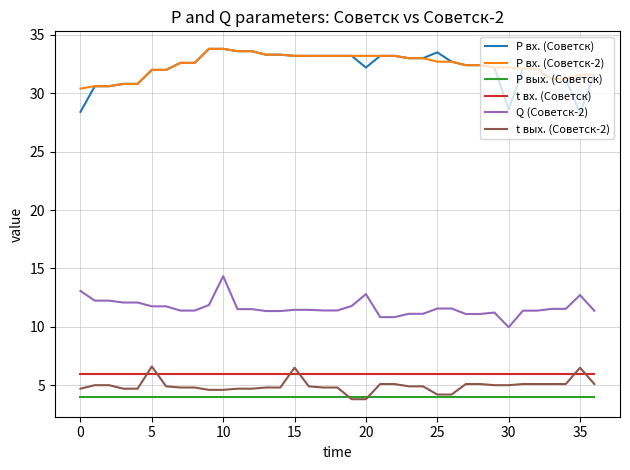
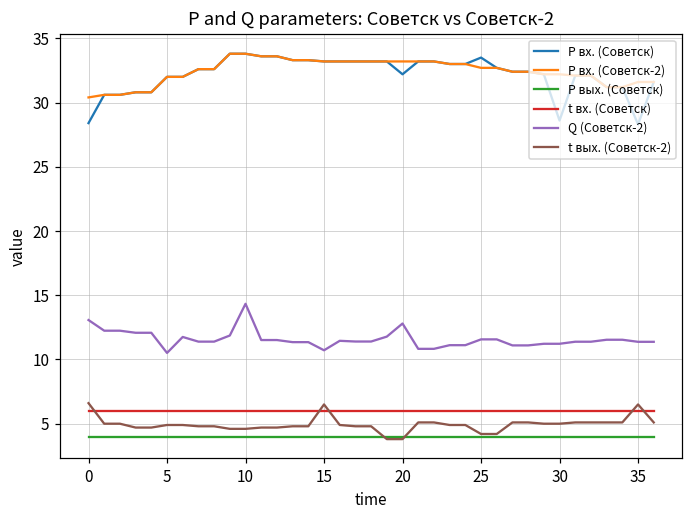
  {
    "P вх. (Советск)": {
      "0": 28.4,
      "20": 32.2,
      "25": 33.5
    },
    "P вх. (Советск-2)": {
      "0": 30.4,
      "20": 33.2,
      "25": 32.7
    },
    "P вых. (Советск)": {
      "0": 4.0,
      "5": 4.0,
      "10": 4.0,
      "15": 4.0,
      "30": 4.0,
      "35": 4.0
    },
    "t вх. (Советск)": {
      "0": 6.0,
      "5": 6.0,
      "10": 6.0,
      "15": 6.0,
      "20": 6.0,
      "25": 6.0,
      "30": 6.0,
      "35": 6.0
    },
    "Q (Советск-2)": {
      "0": 13.1,
-     "5": 11.8,
+     "5": 10.5,
      "10": 14.3,
-     "15": 11.5,
+     "15": 10.7,
      "20": 12.8,
      "25": 11.6,
-     "30": 10.0,
-     "35": 12.7
+     "30": 11.2,
+     "35": 11.4
    },
    "t вых. (Советск-2)": {
-     "0": 4.7,
-     "5": 6.6,
+     "0": 6.6,
+     "5": 4.9,
      "10": 4.6,
      "15": 6.5,
      "30": 5.0,
      "35": 6.5
    }
  }
